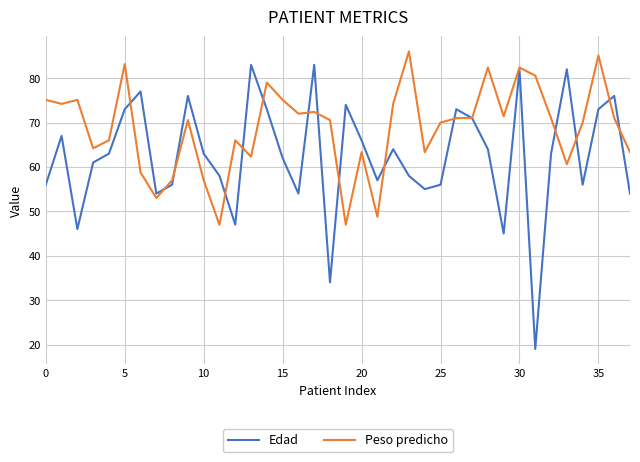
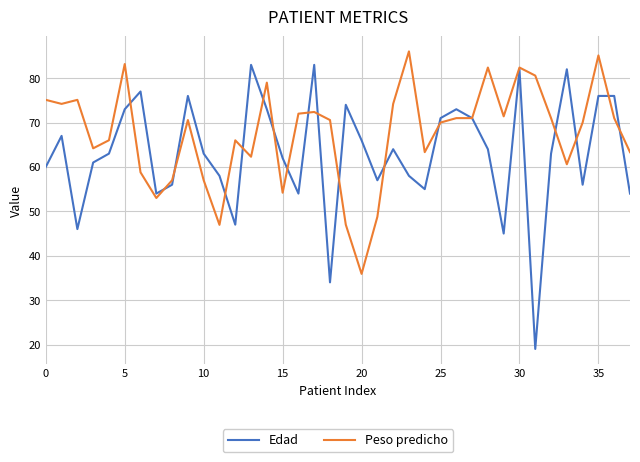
  {
    "Edad": {
-     "0": 56,
+     "0": 60,
      "5": 73,
      "10": 63,
      "15": 62,
      "20": 66,
-     "25": 56,
-     "35": 73
+     "25": 71,
+     "35": 76
    },
    "Peso predicho": {
      "0": 75,
      "5": 83,
      "10": 57,
-     "15": 75,
-     "20": 63,
+     "15": 54,
+     "20": 36,
      "25": 70,
      "35": 85
    }
  }
